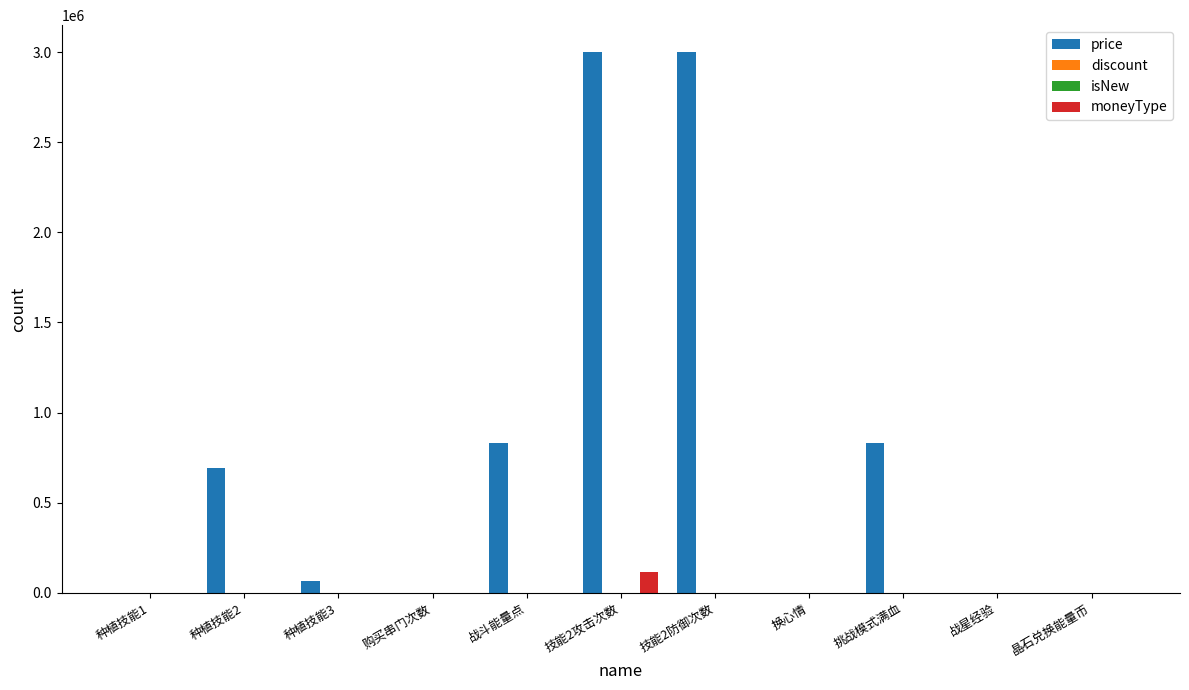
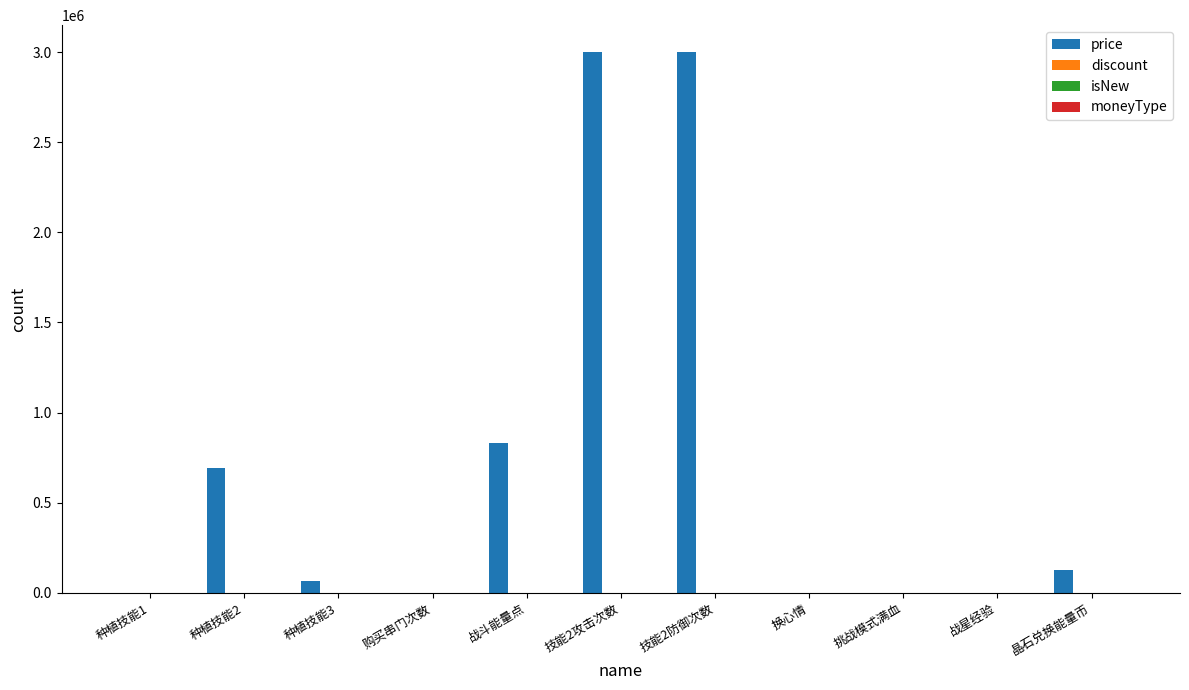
  {
    "price": {
      "种植技能2": 690000,
      "种植技能3": 70000,
      "战斗能量点": 830000,
      "技能2攻击次数": 3000000,
      "技能2防御次数": 3000000,
-     "挑战模式满血": 830000,
-     "晶石兑换能量币": 0
+     "挑战模式满血": 0,
+     "晶石兑换能量币": 120000
    },
    "discount": {
      "种植技能1": 0,
      "种植技能2": 0,
      "种植技能3": 0,
      "购买串门次数": 0,
      "战斗能量点": 0,
      "技能2攻击次数": 0,
      "技能2防御次数": 0,
      "换心情": 0,
      "挑战模式满血": 0,
      "战星经验": 0,
      "晶石兑换能量币": 0
    },
    "isNew": {
      "种植技能1": 0,
      "种植技能2": 0,
      "种植技能3": 0,
      "购买串门次数": 0,
      "战斗能量点": 0,
      "技能2攻击次数": 0,
      "技能2防御次数": 0,
      "换心情": 0,
      "挑战模式满血": 0,
      "战星经验": 0,
      "晶石兑换能量币": 0
    },
    "moneyType": {
-     "技能2攻击次数": 110000,
+     "技能2攻击次数": 0,
      "技能2防御次数": 0
    }
  }
